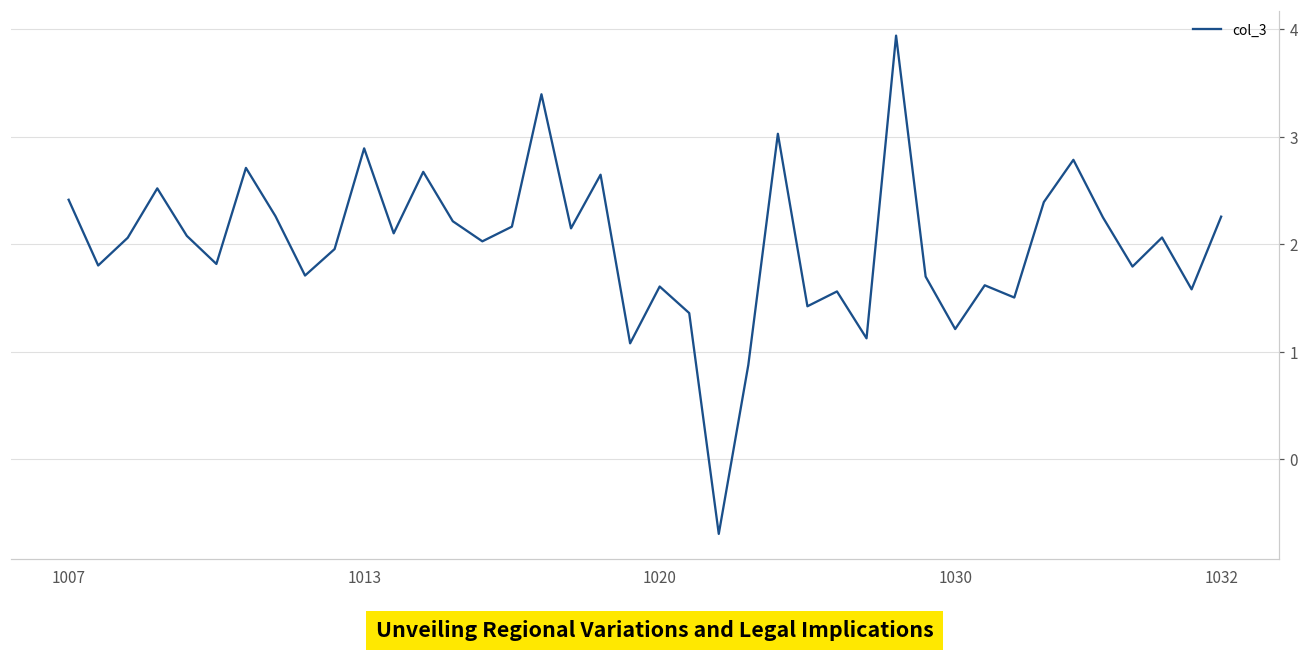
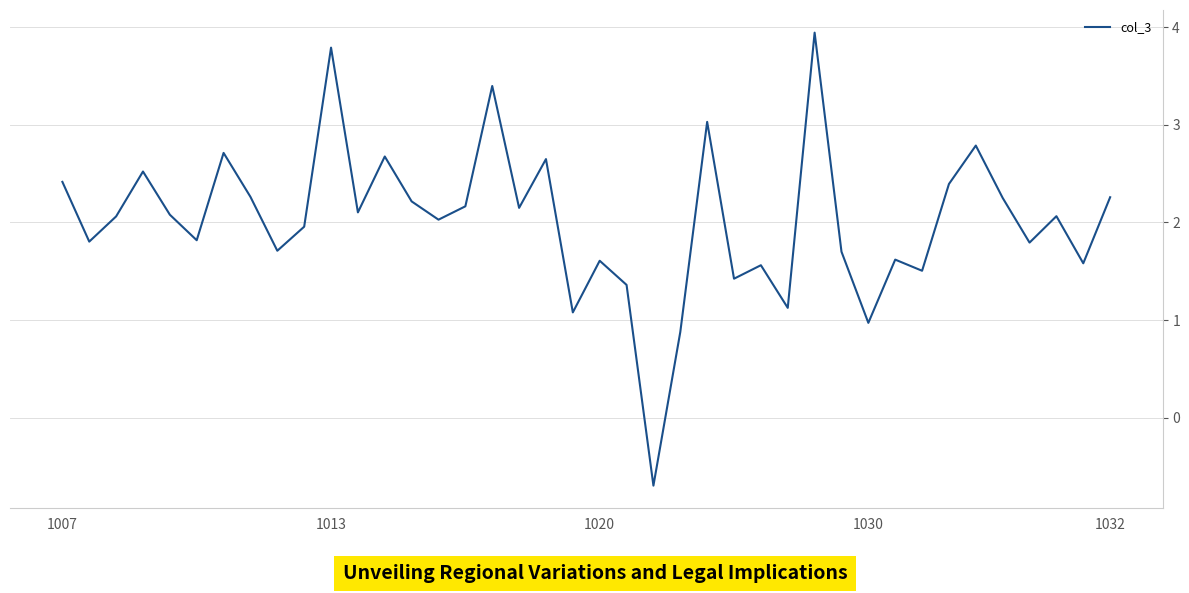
  {
    "1007": 2.4,
-   "1013": 2.9,
+   "1013": 3.8,
    "1020": 1.6,
-   "1030": 1.2,
+   "1030": 1.0,
    "1032": 2.3
  }
